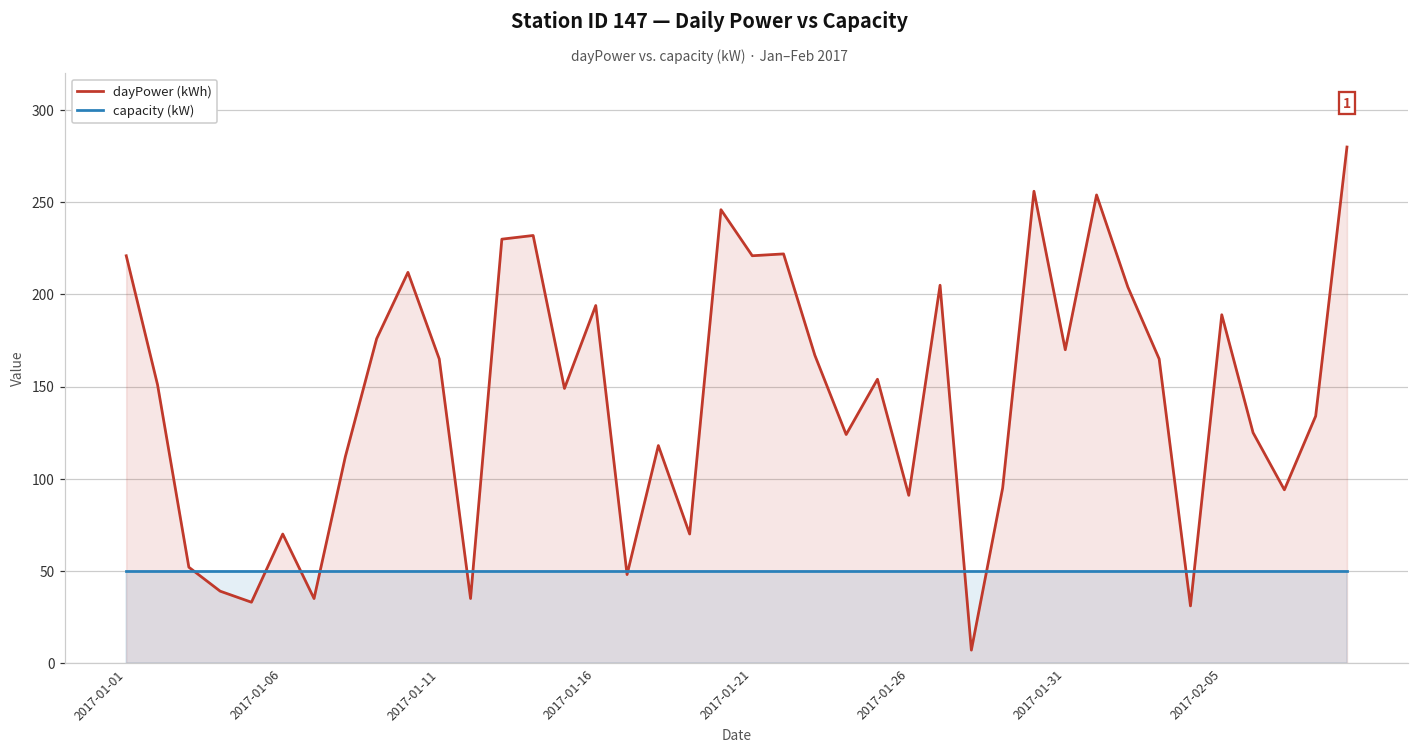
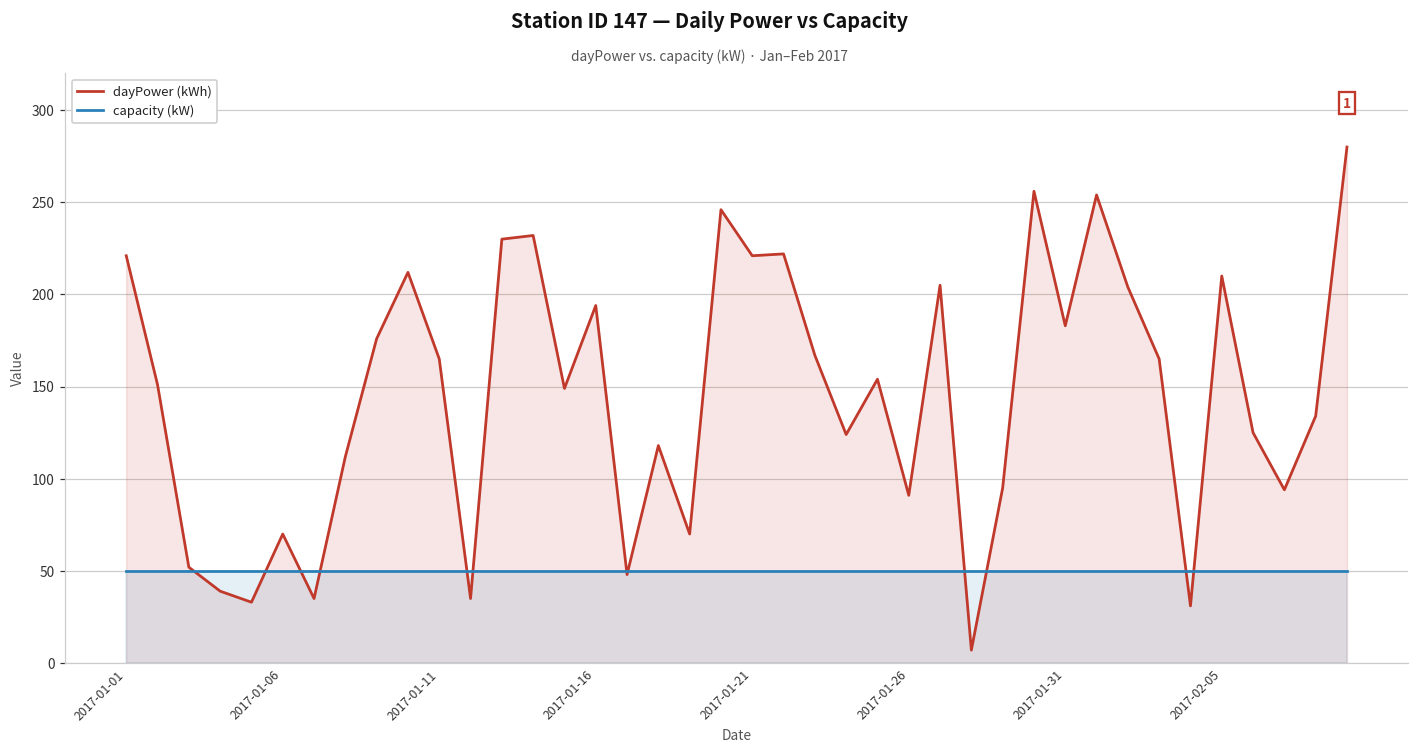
  {
    "dayPower (kWh)": {
      "2017-01-01": 221,
      "2017-01-06": 70,
      "2017-01-11": 165,
      "2017-01-16": 194,
      "2017-01-21": 221,
      "2017-01-26": 91,
-     "2017-01-31": 170,
-     "2017-02-05": 189
+     "2017-01-31": 183,
+     "2017-02-05": 210
    },
    "capacity (kW)": {
      "2017-01-01": 50,
      "2017-01-06": 50,
      "2017-01-11": 50,
      "2017-01-16": 50,
      "2017-01-21": 50,
      "2017-01-26": 50,
      "2017-01-31": 50,
      "2017-02-05": 50
    }
  }
